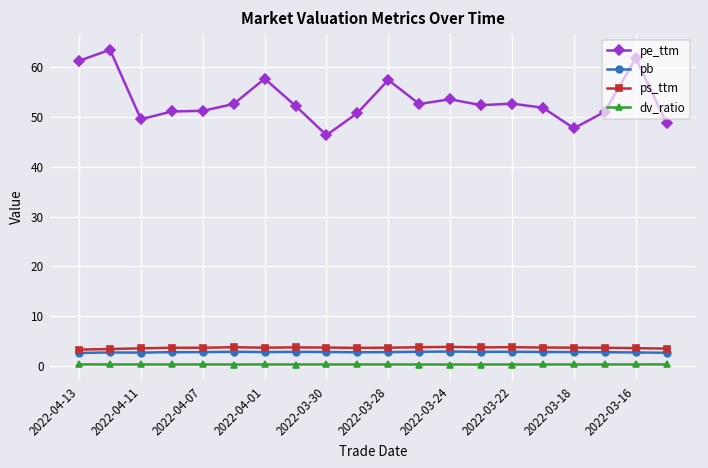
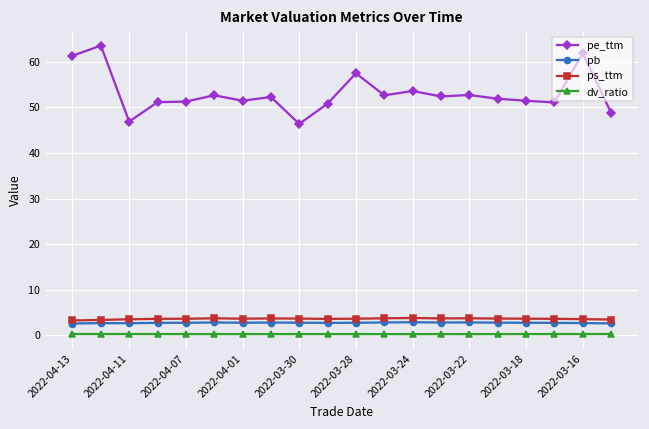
  {
    "pe_ttm": {
      "2022-04-13": 61,
-     "2022-04-11": 50,
+     "2022-04-11": 47,
      "2022-04-07": 51,
-     "2022-04-01": 58,
+     "2022-04-01": 51,
      "2022-03-30": 46,
      "2022-03-28": 57,
      "2022-03-24": 54,
      "2022-03-22": 53,
-     "2022-03-18": 48
+     "2022-03-18": 51
    },
    "pb": {
      "2022-04-13": 3,
      "2022-04-11": 3,
      "2022-04-07": 3,
      "2022-04-01": 3,
      "2022-03-30": 3,
      "2022-03-28": 3,
      "2022-03-24": 3,
      "2022-03-22": 3,
      "2022-03-18": 3,
      "2022-03-16": 3
    },
    "ps_ttm": {
      "2022-04-13": 3,
      "2022-04-11": 3,
      "2022-04-07": 4,
      "2022-04-01": 4,
      "2022-03-30": 4,
      "2022-03-28": 4,
      "2022-03-24": 4,
      "2022-03-22": 4,
      "2022-03-18": 4,
      "2022-03-16": 4
    },
    "dv_ratio": {
      "2022-04-13": 0,
      "2022-04-11": 0,
      "2022-04-07": 0,
      "2022-04-01": 0,
      "2022-03-30": 0,
      "2022-03-28": 0,
      "2022-03-24": 0,
      "2022-03-22": 0,
      "2022-03-18": 0,
      "2022-03-16": 0
    }
  }
